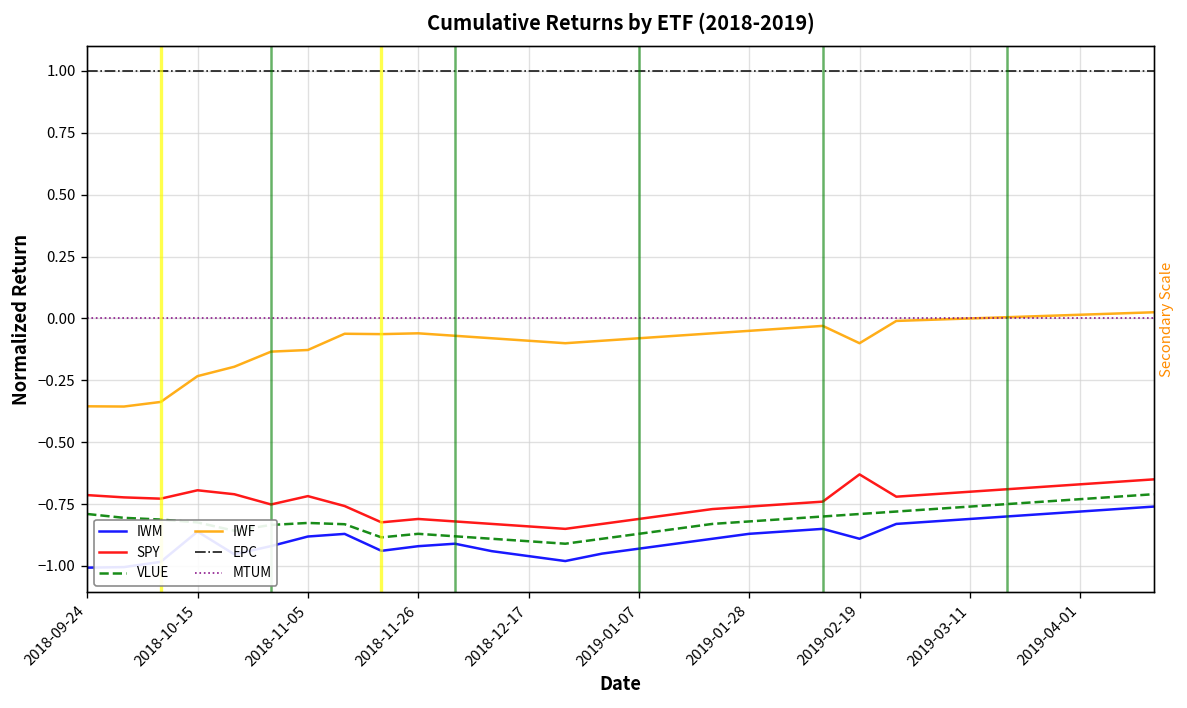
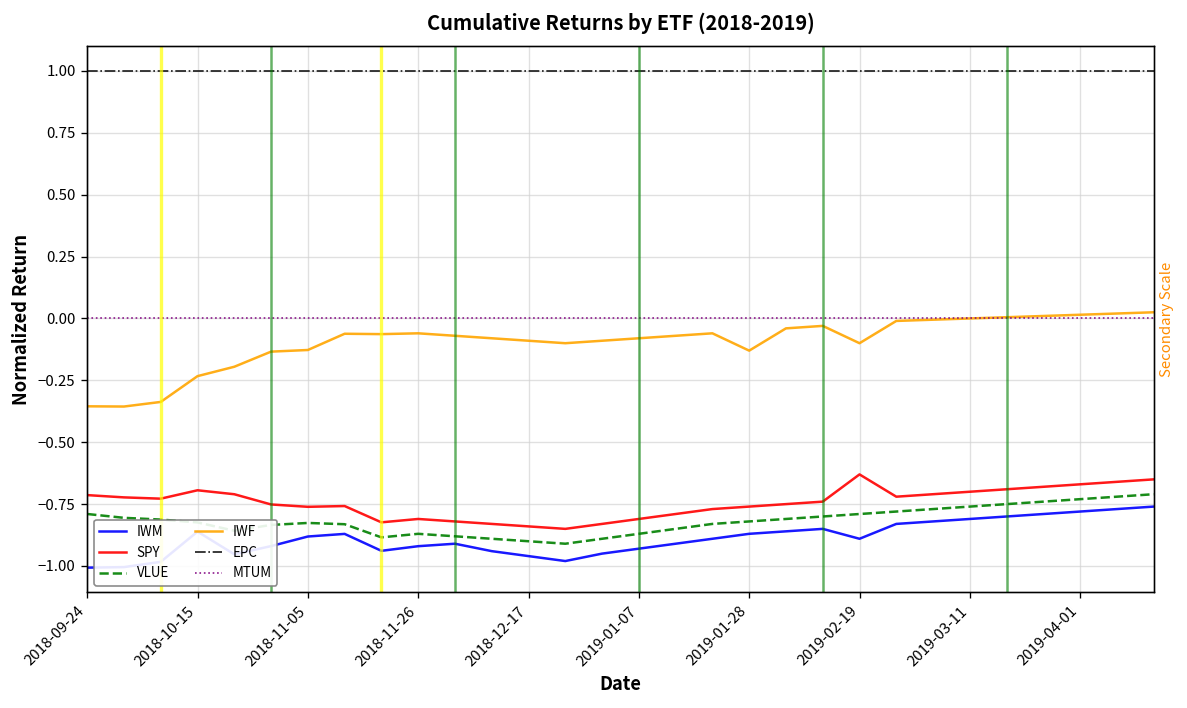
  {
    "IWM": {
      "2018-09-24": -1.01,
      "2018-11-05": -0.88,
      "2018-11-26": -0.92,
      "2018-12-17": -0.96,
      "2019-01-07": -0.93,
      "2019-01-28": -0.87,
      "2019-02-19": -0.89,
      "2019-03-11": -0.81,
      "2019-04-01": -0.78
    },
    "SPY": {
      "2018-09-24": -0.71,
      "2018-10-15": -0.69,
-     "2018-11-05": -0.72,
+     "2018-11-05": -0.76,
      "2018-11-26": -0.81,
      "2018-12-17": -0.84,
      "2019-01-07": -0.81,
      "2019-01-28": -0.76,
      "2019-02-19": -0.63,
      "2019-03-11": -0.70,
      "2019-04-01": -0.67
    },
    "VLUE": {
      "2018-09-24": -0.79,
      "2018-10-15": -0.82,
      "2018-11-05": -0.83,
      "2018-11-26": -0.87,
      "2018-12-17": -0.90,
      "2019-01-07": -0.87,
      "2019-01-28": -0.82,
      "2019-02-19": -0.79,
      "2019-03-11": -0.76,
      "2019-04-01": -0.73
    },
    "IWF": {
      "2018-09-24": -0.35,
      "2018-10-15": -0.23,
      "2018-11-05": -0.13,
      "2018-11-26": -0.06,
      "2018-12-17": -0.09,
      "2019-01-07": -0.08,
-     "2019-01-28": -0.05,
+     "2019-01-28": -0.13,
      "2019-02-19": -0.10,
      "2019-04-01": 0.02
    },
    "EPC": {
      "2018-09-24": 1.00,
      "2018-10-15": 1.00,
      "2018-11-05": 1.00,
      "2018-11-26": 1.00,
      "2018-12-17": 1.00,
      "2019-01-07": 1.00,
      "2019-01-28": 1.00,
      "2019-02-19": 1.00,
      "2019-03-11": 1.00,
      "2019-04-01": 1.00
    },
    "MTUM": {
      "2018-09-24": 0.00,
      "2018-10-15": 0.00,
      "2018-11-05": 0.00,
      "2018-11-26": 0.00,
      "2018-12-17": 0.00,
      "2019-01-07": 0.00,
      "2019-01-28": 0.00,
      "2019-02-19": 0.00,
      "2019-04-01": 0.00
    }
  }
